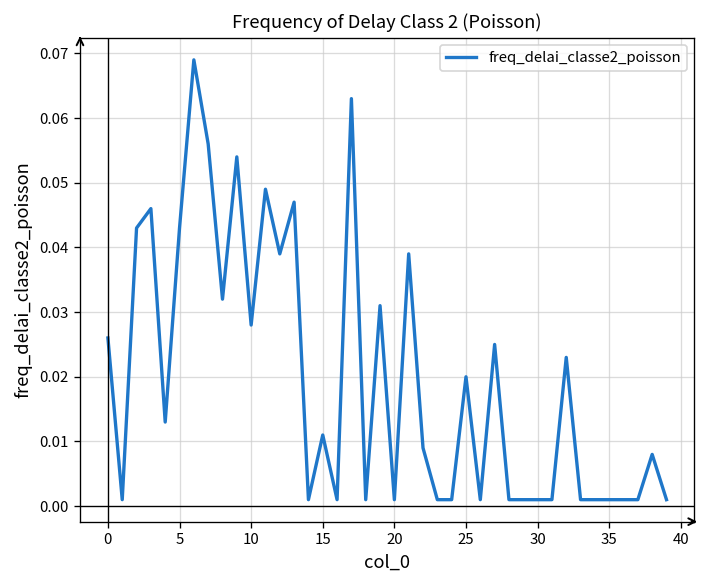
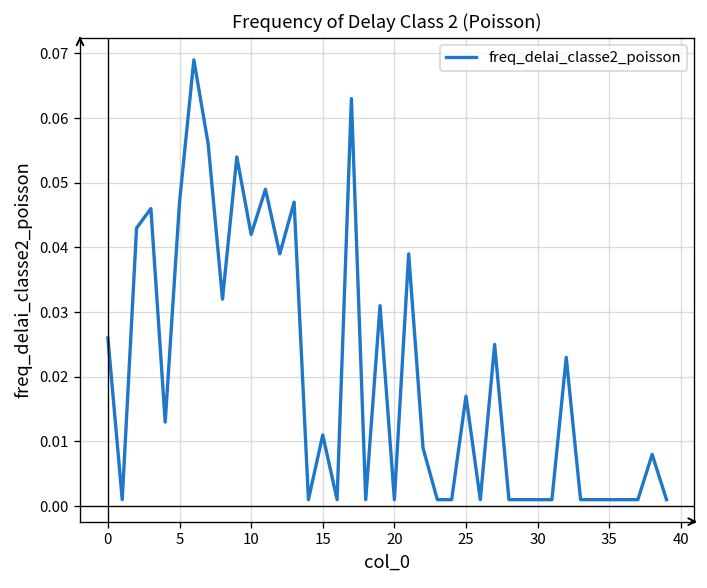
  {
    "0": 0.026,
-   "5": 0.043,
-   "10": 0.028,
+   "5": 0.047,
+   "10": 0.042,
    "15": 0.011,
    "20": 0.001,
-   "25": 0.020,
+   "25": 0.017,
    "30": 0.001,
    "35": 0.001
  }
